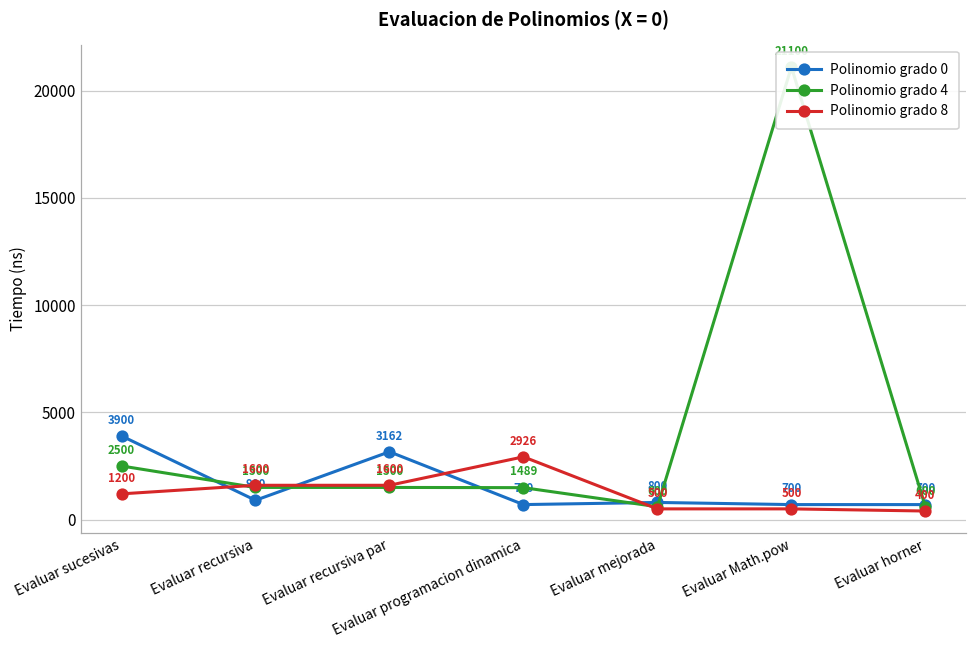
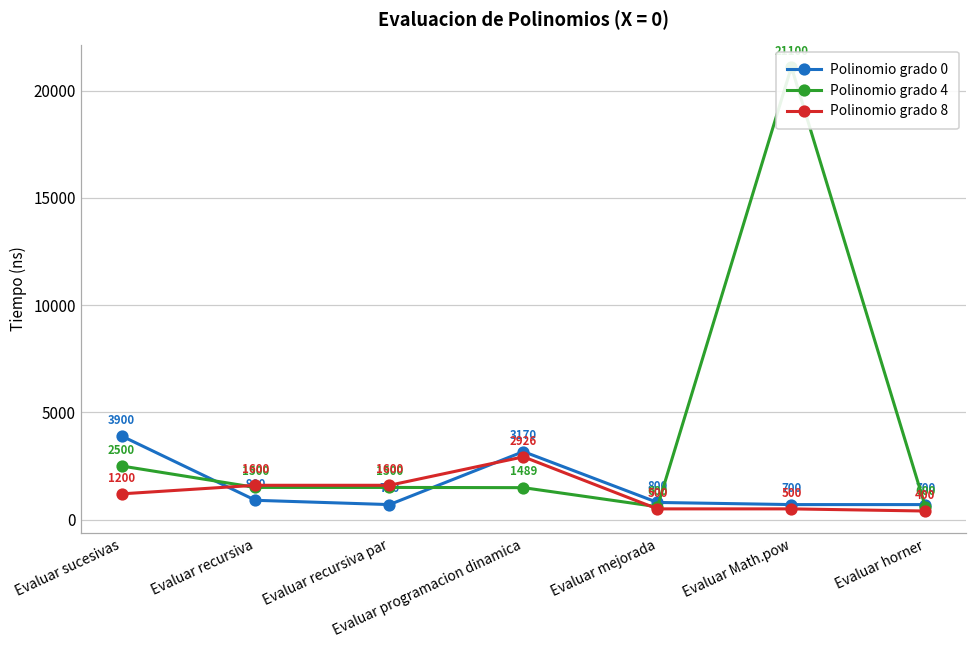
  {
    "Polinomio grado 0": {
      "Evaluar sucesivas": 3900,
-     "Evaluar recursiva par": 3162,
-     "Evaluar programacion dinamica": 700
+     "Evaluar recursiva par": 700,
+     "Evaluar programacion dinamica": 3170
    },
    "Polinomio grado 4": {
      "Evaluar sucesivas": 2500,
      "Evaluar programacion dinamica": 1489
    },
    "Polinomio grado 8": {
      "Evaluar sucesivas": 1200,
      "Evaluar programacion dinamica": 2926
    }
  }
